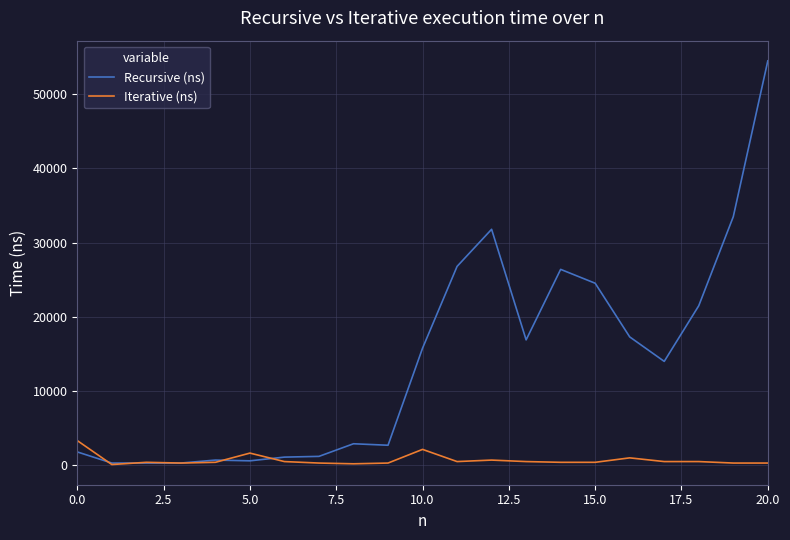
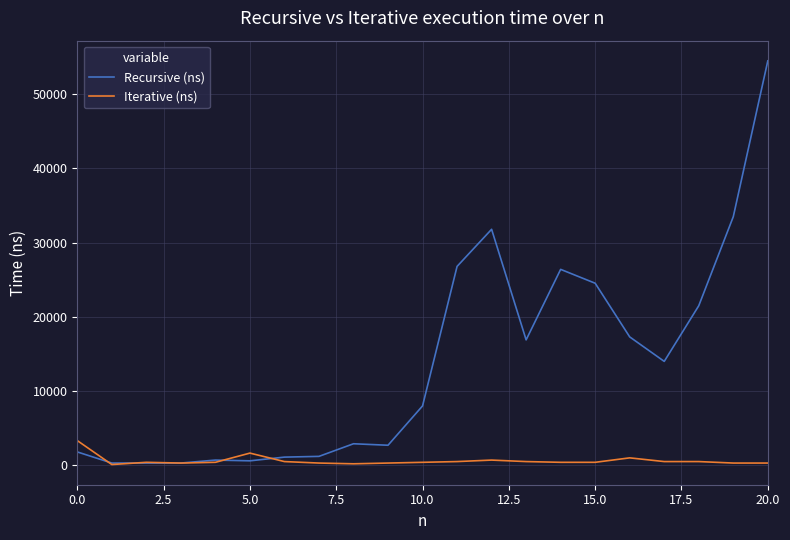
  {
    "Recursive (ns)": {
      "0.0": 2000,
      "5.0": 1000,
-     "10.0": 16000,
+     "10.0": 8000,
      "15.0": 25000,
      "20.0": 55000
    },
    "Iterative (ns)": {
      "0.0": 3000,
      "5.0": 2000,
-     "10.0": 2000,
+     "10.0": 0,
      "15.0": 0,
      "20.0": 0
    }
  }
